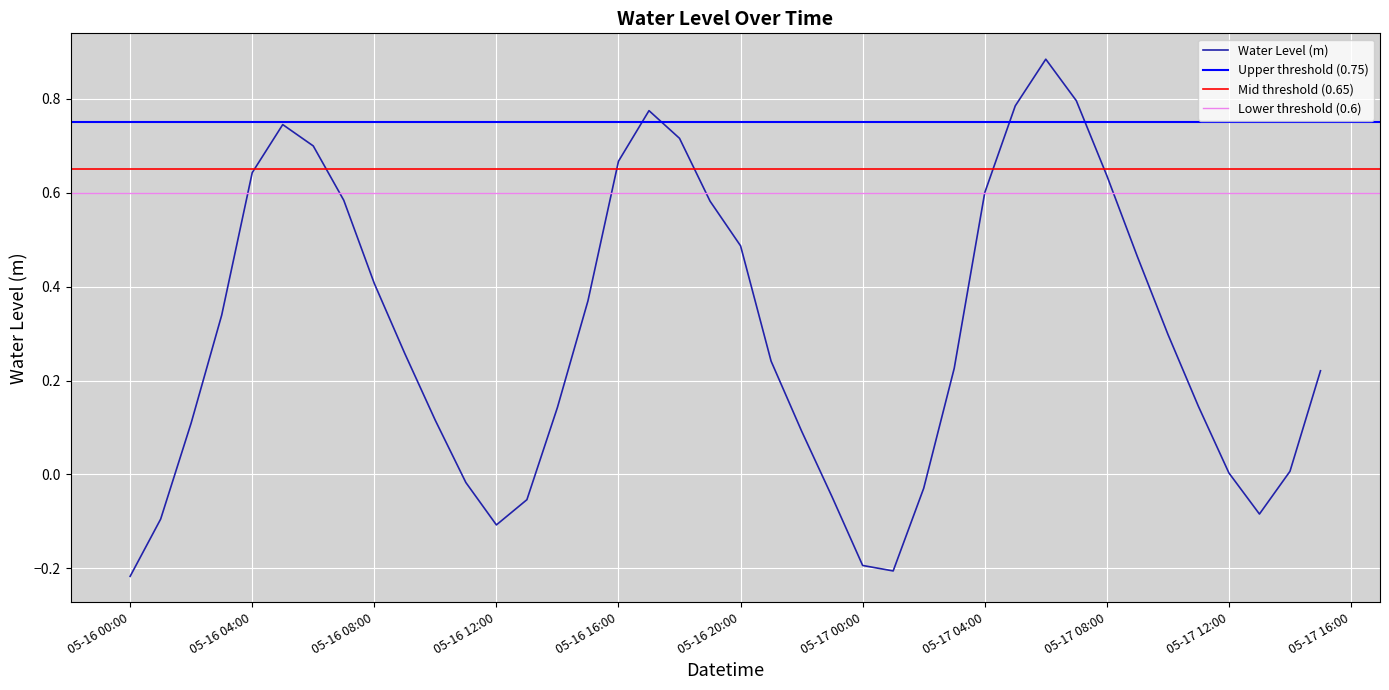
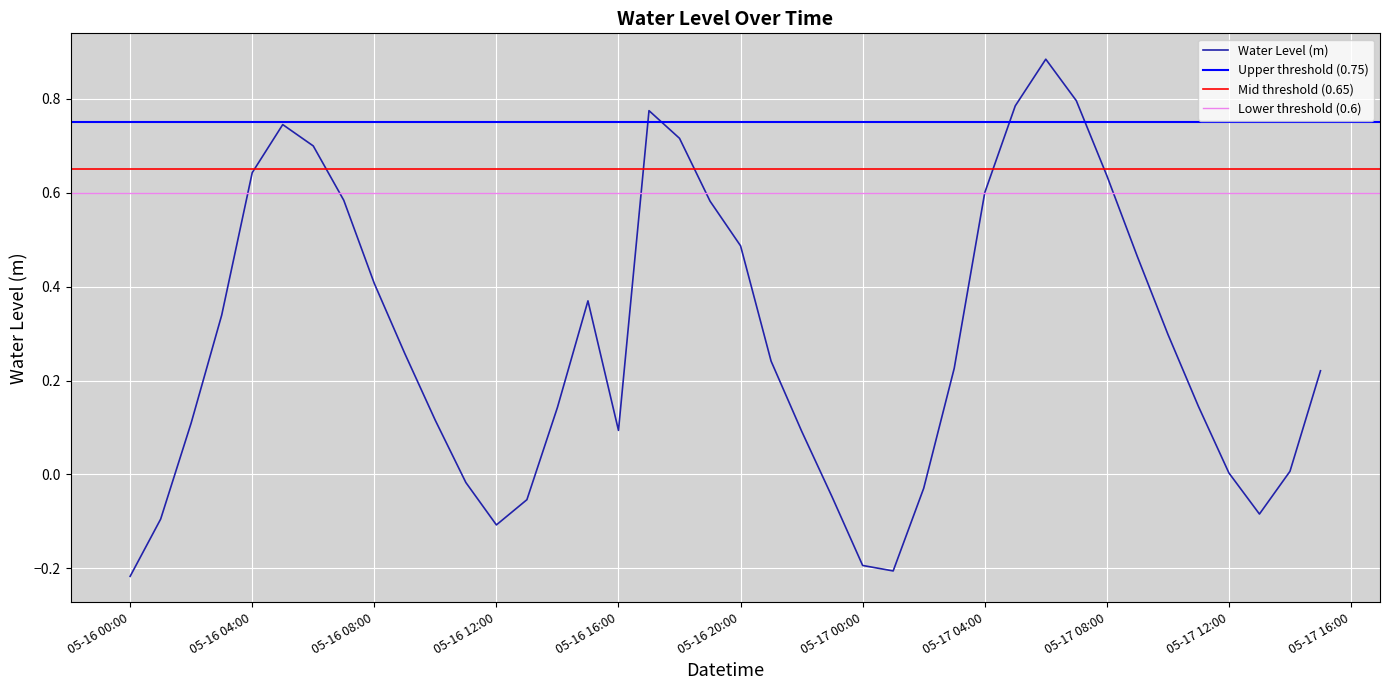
  {
    "05-16 00:00": -0.22,
    "05-16 04:00": 0.64,
    "05-16 08:00": 0.41,
    "05-16 12:00": -0.11,
-   "05-16 16:00": 0.67,
+   "05-16 16:00": 0.09,
    "05-16 20:00": 0.49,
    "05-17 00:00": -0.19,
    "05-17 04:00": 0.60,
    "05-17 08:00": 0.64,
    "05-17 12:00": 0.00
  }
